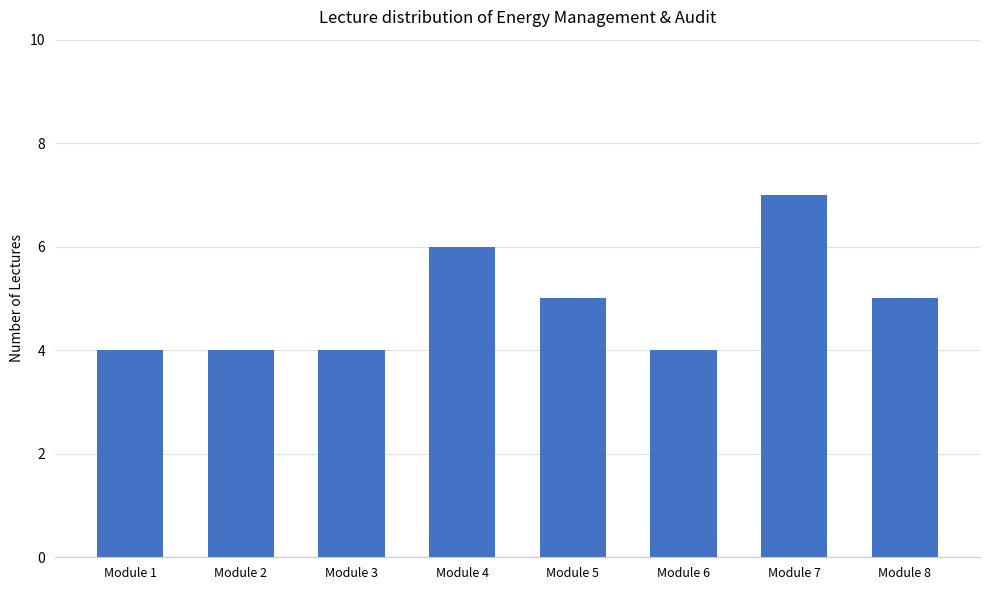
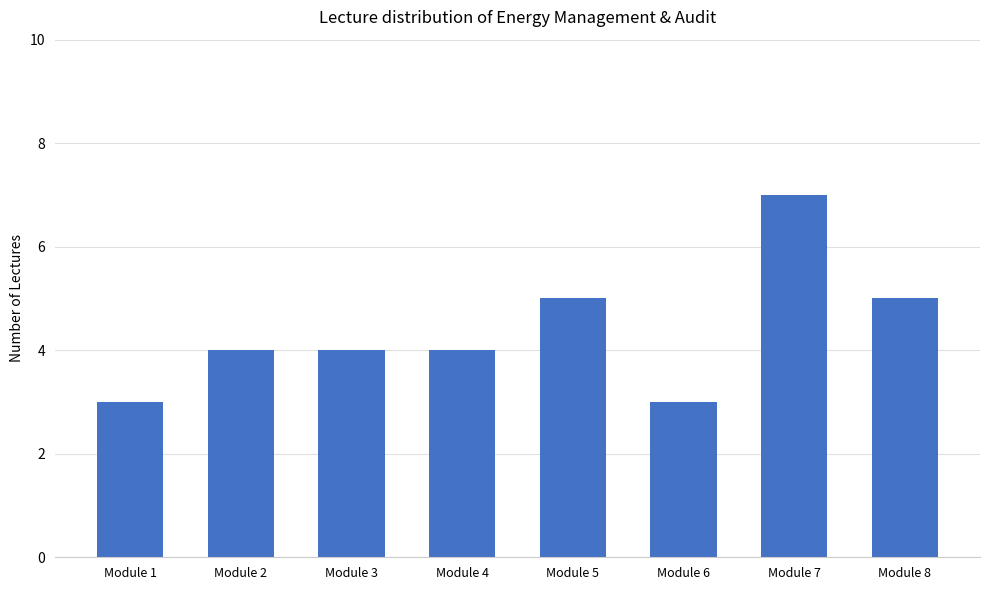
  {
-   "Module 1": 4,
+   "Module 1": 3,
    "Module 2": 4,
    "Module 3": 4,
-   "Module 4": 6,
+   "Module 4": 4,
    "Module 5": 5,
-   "Module 6": 4,
+   "Module 6": 3,
    "Module 7": 7,
    "Module 8": 5
  }
